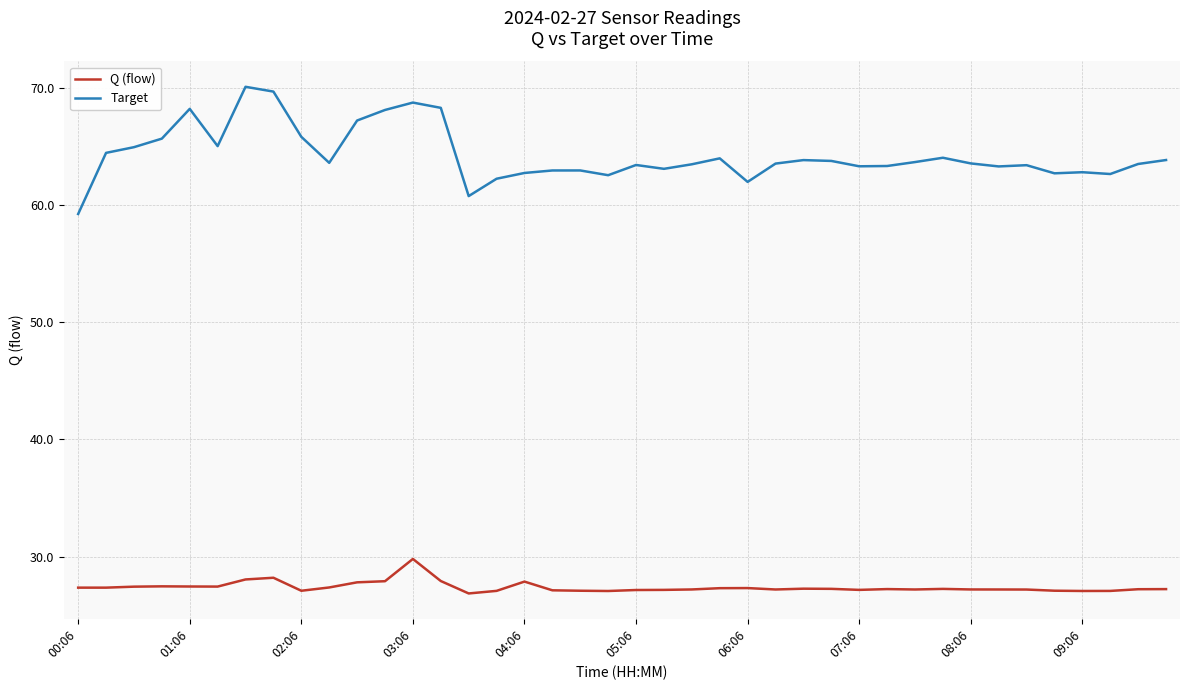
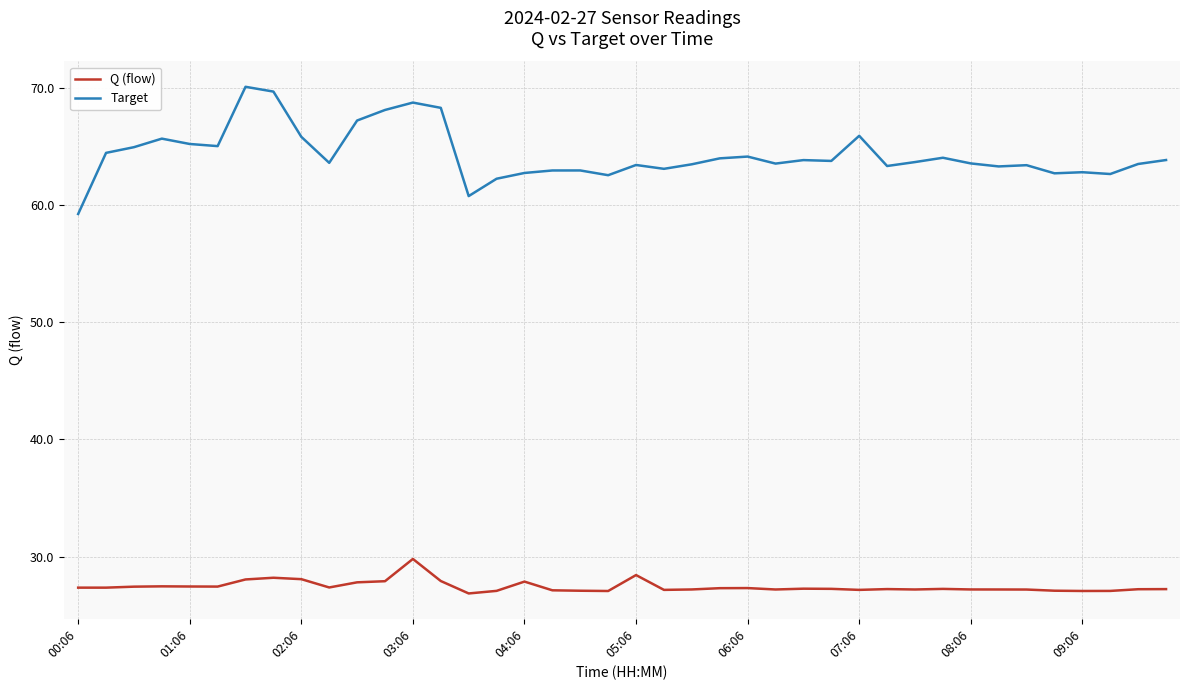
  {
    "Q (flow)": {
      "00:06": 27.4,
      "01:06": 27.4,
-     "02:06": 27.1,
+     "02:06": 28.1,
      "03:06": 29.8,
      "04:06": 27.9,
-     "05:06": 27.1,
+     "05:06": 28.4,
      "06:06": 27.3,
      "07:06": 27.2,
      "08:06": 27.2,
      "09:06": 27.1
    },
    "Target": {
      "00:06": 59.2,
-     "01:06": 68.2,
+     "01:06": 65.2,
      "02:06": 65.8,
      "03:06": 68.7,
      "04:06": 62.7,
      "05:06": 63.4,
-     "06:06": 62.0,
-     "07:06": 63.3,
+     "06:06": 64.1,
+     "07:06": 65.9,
      "08:06": 63.6,
      "09:06": 62.8
    }
  }
